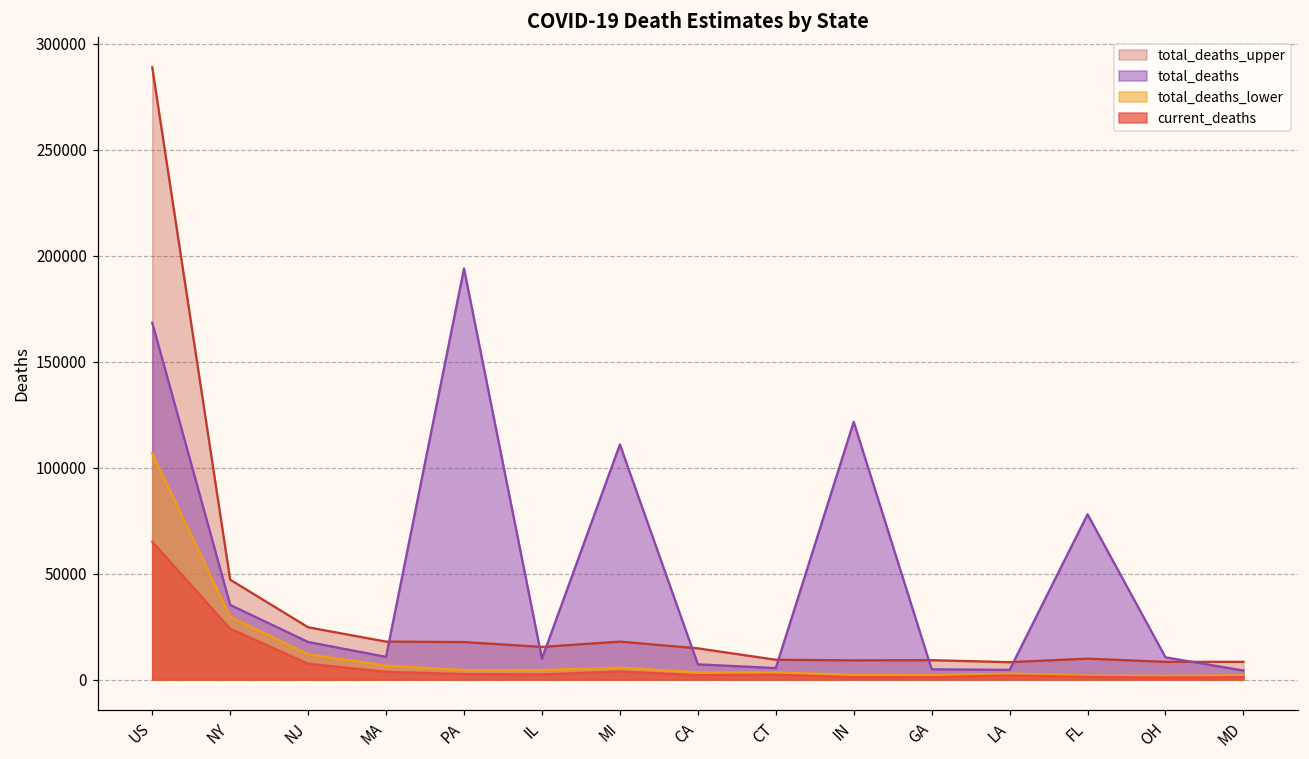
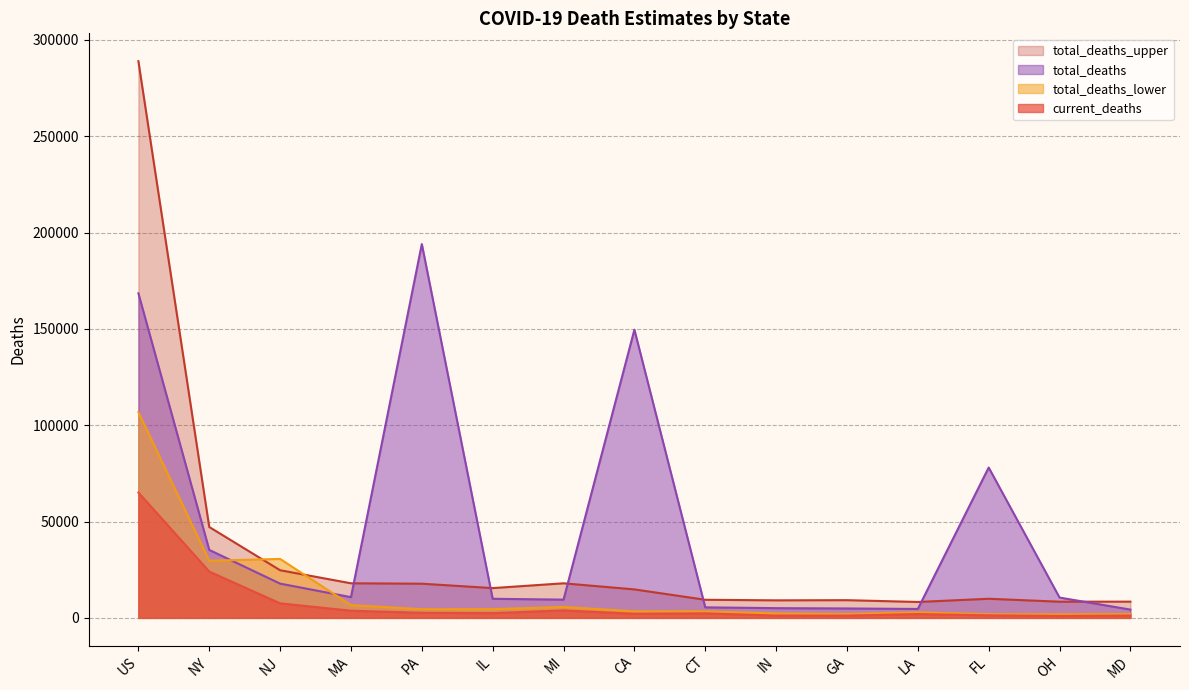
  {
    "total_deaths": {
      "US": 168000,
      "NY": 35000,
      "NJ": 18000,
      "MA": 11000,
      "PA": 194000,
      "IL": 10000,
-     "MI": 111000,
-     "CA": 7000,
+     "MI": 9000,
+     "CA": 150000,
      "CT": 5000,
-     "IN": 122000,
+     "IN": 5000,
      "GA": 5000,
      "LA": 5000,
      "FL": 78000,
      "OH": 11000,
      "MD": 4000
    },
    "total_deaths_lower": {
      "US": 107000,
      "NY": 30000,
-     "NJ": 12000,
+     "NJ": 31000,
      "MA": 7000,
      "PA": 5000,
      "IL": 5000,
      "MI": 6000
    }
  }
